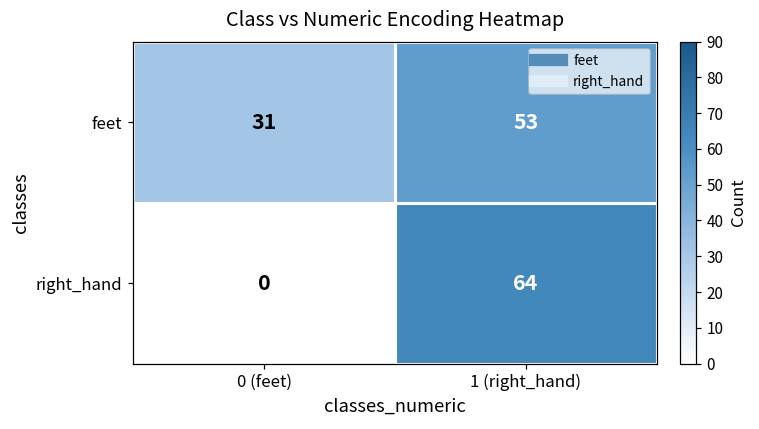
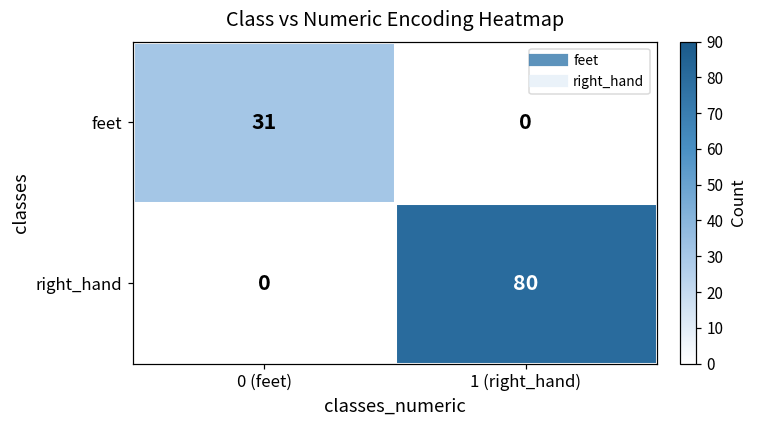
  {
    "feet": {
      "0 (feet)": 31,
-     "1 (right_hand)": 53
+     "1 (right_hand)": 0
    },
    "right_hand": {
      "0 (feet)": 0,
-     "1 (right_hand)": 64
+     "1 (right_hand)": 80
    }
  }
